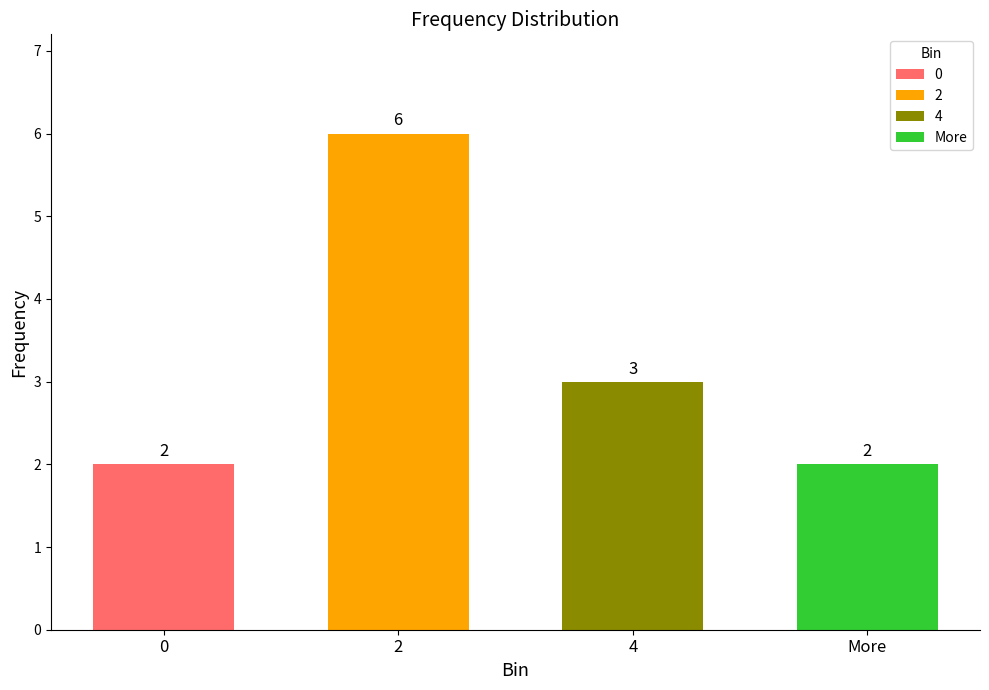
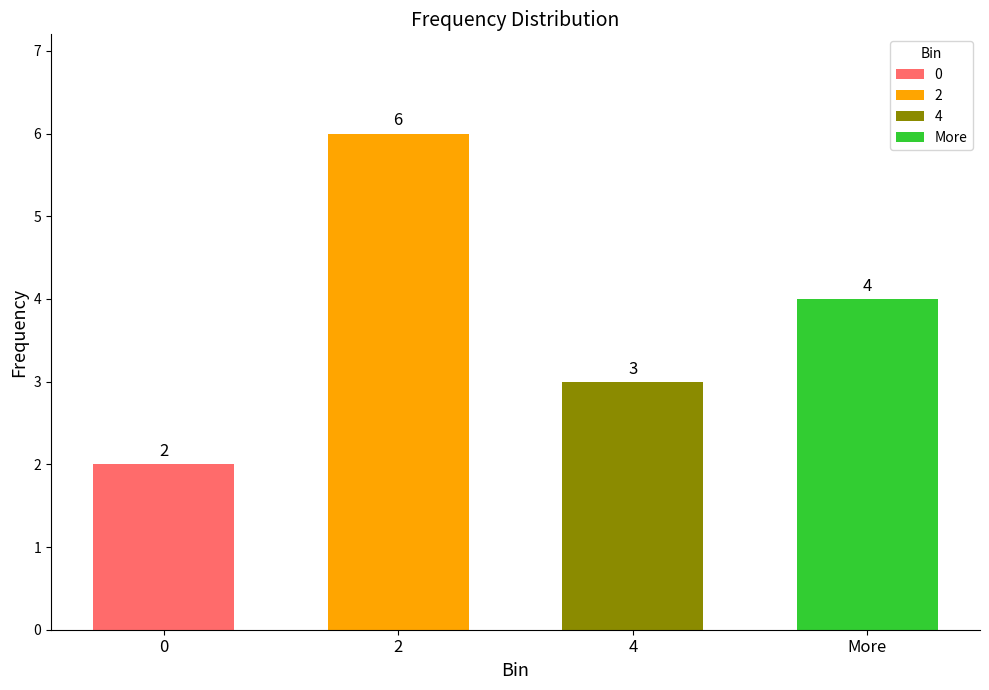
  {
    "0": 2,
    "2": 6,
    "4": 3,
-   "More": 2
+   "More": 4
  }
